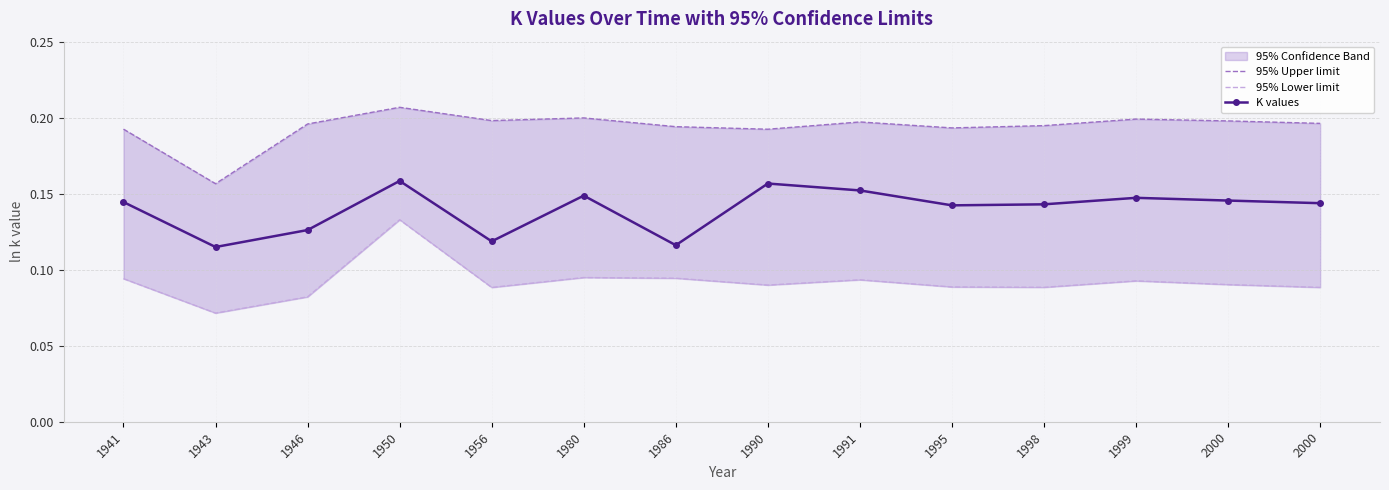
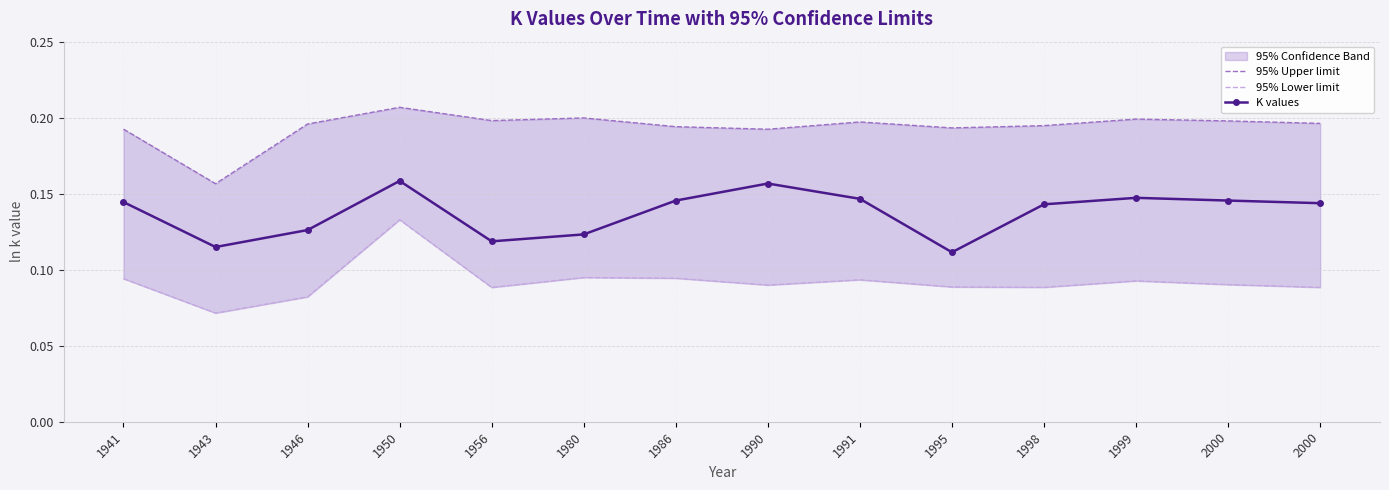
  {
    "K values": {
      "1941": 0.144,
      "1943": 0.115,
      "1946": 0.126,
      "1950": 0.158,
      "1956": 0.119,
-     "1980": 0.149,
-     "1986": 0.116,
+     "1980": 0.123,
+     "1986": 0.145,
      "1990": 0.157,
-     "1991": 0.152,
-     "1995": 0.142,
+     "1991": 0.147,
+     "1995": 0.111,
      "1998": 0.143,
      "1999": 0.147
    }
  }
